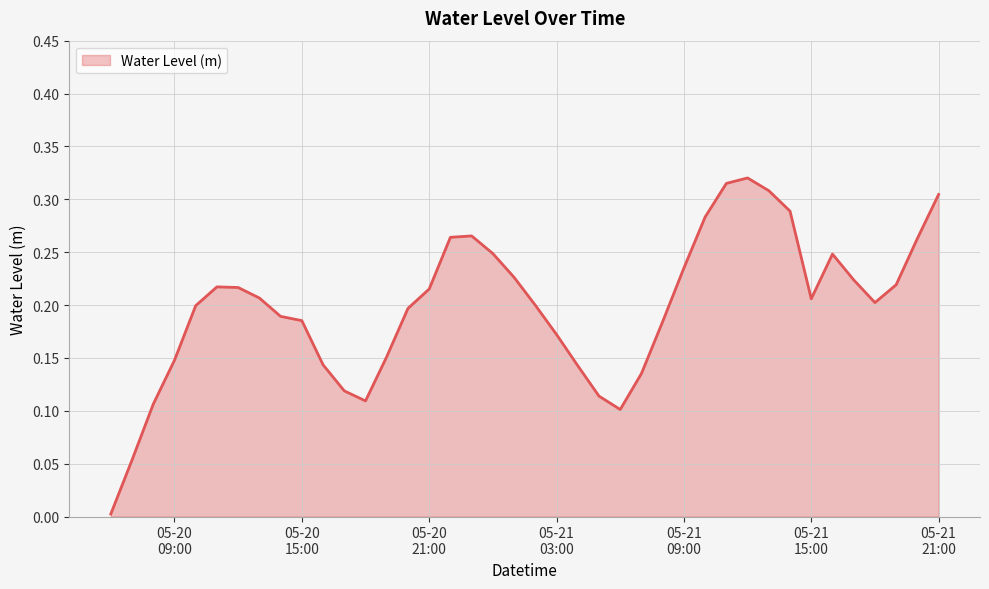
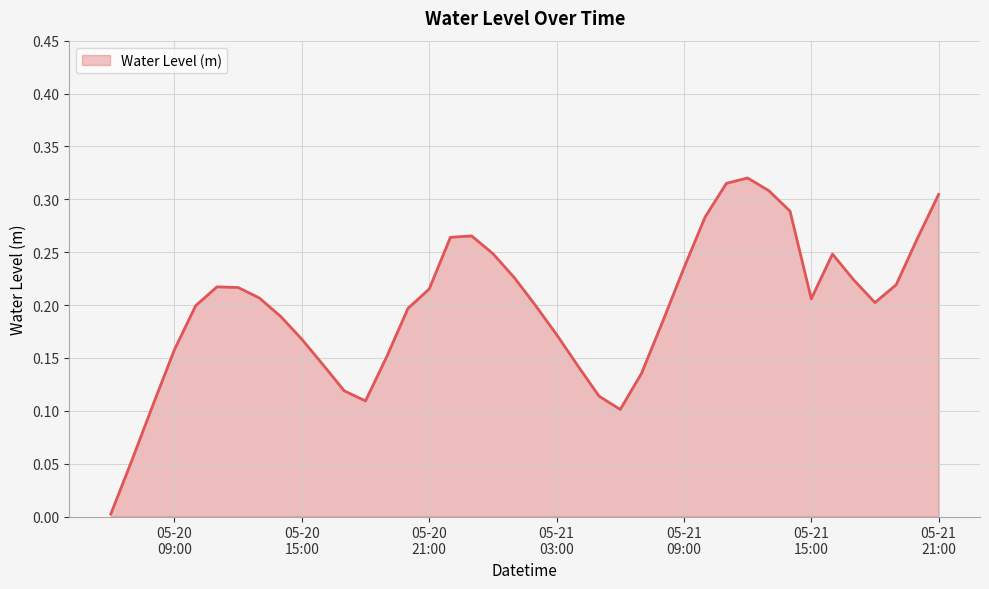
  {
-   "05-20 09:00": 0.148,
-   "05-20 15:00": 0.185,
+   "05-20 09:00": 0.158,
+   "05-20 15:00": 0.168,
    "05-20 21:00": 0.215,
    "05-21 03:00": 0.172,
    "05-21 09:00": 0.235,
    "05-21 15:00": 0.206,
    "05-21 21:00": 0.305
  }
